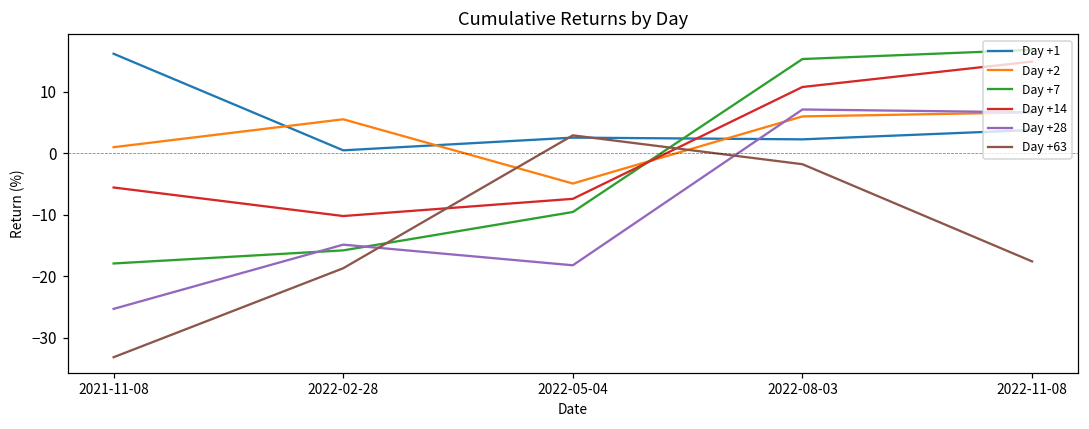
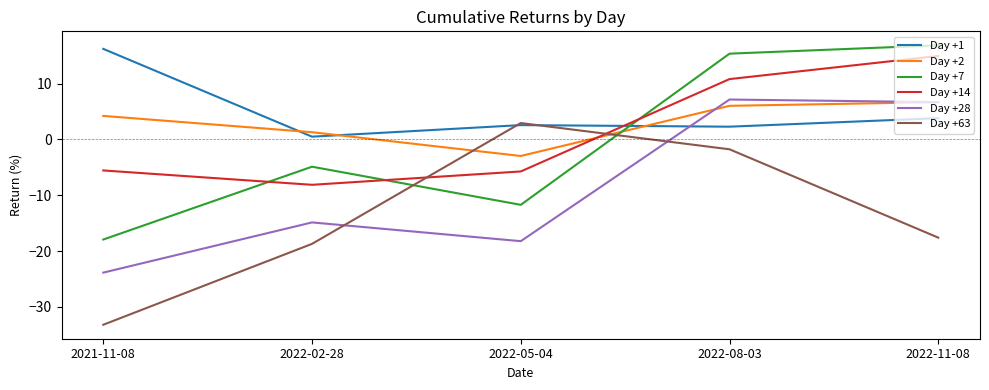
  {
    "Day +1": {
      "2021-11-08": 16,
      "2022-02-28": 0,
      "2022-08-03": 2
    },
    "Day +2": {
-     "2021-11-08": 1,
-     "2022-02-28": 6,
-     "2022-05-04": -5,
+     "2021-11-08": 4,
+     "2022-02-28": 1,
+     "2022-05-04": -3,
      "2022-08-03": 6
    },
    "Day +7": {
      "2021-11-08": -18,
-     "2022-02-28": -16,
-     "2022-05-04": -10,
+     "2022-02-28": -5,
+     "2022-05-04": -12,
      "2022-08-03": 15
    },
    "Day +14": {
      "2021-11-08": -6,
-     "2022-02-28": -10,
-     "2022-05-04": -7,
+     "2022-02-28": -8,
+     "2022-05-04": -6,
      "2022-08-03": 11
    },
    "Day +28": {
-     "2021-11-08": -25,
+     "2021-11-08": -24,
      "2022-02-28": -15,
      "2022-05-04": -18,
      "2022-08-03": 7
    },
    "Day +63": {
      "2021-11-08": -33,
      "2022-02-28": -19,
      "2022-08-03": -2,
      "2022-11-08": -18
    }
  }
